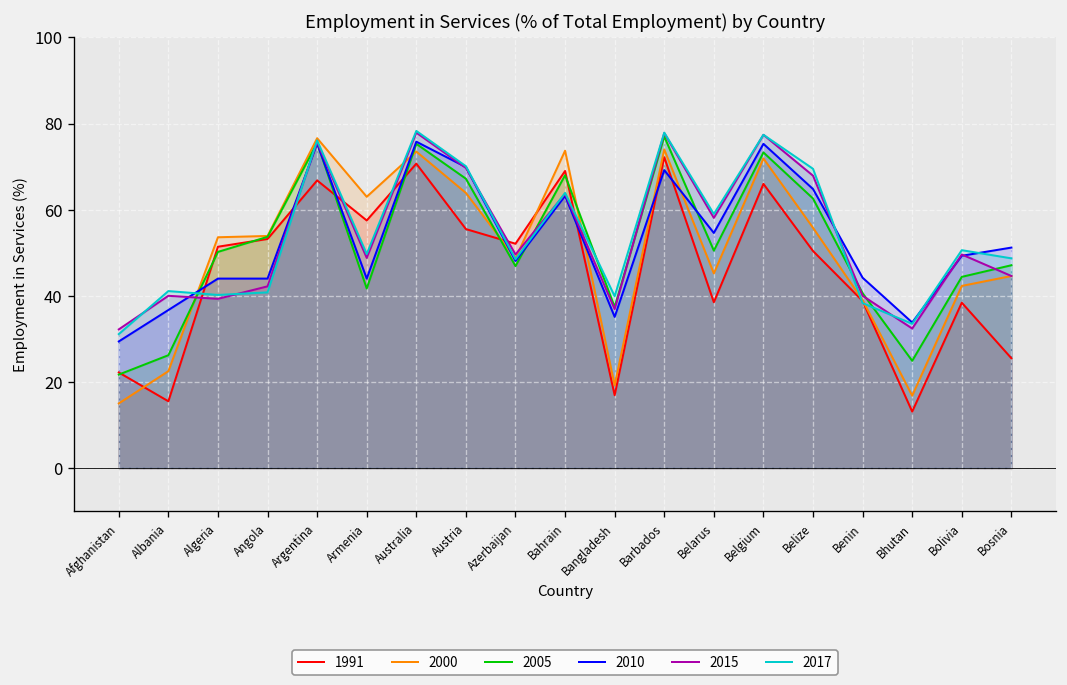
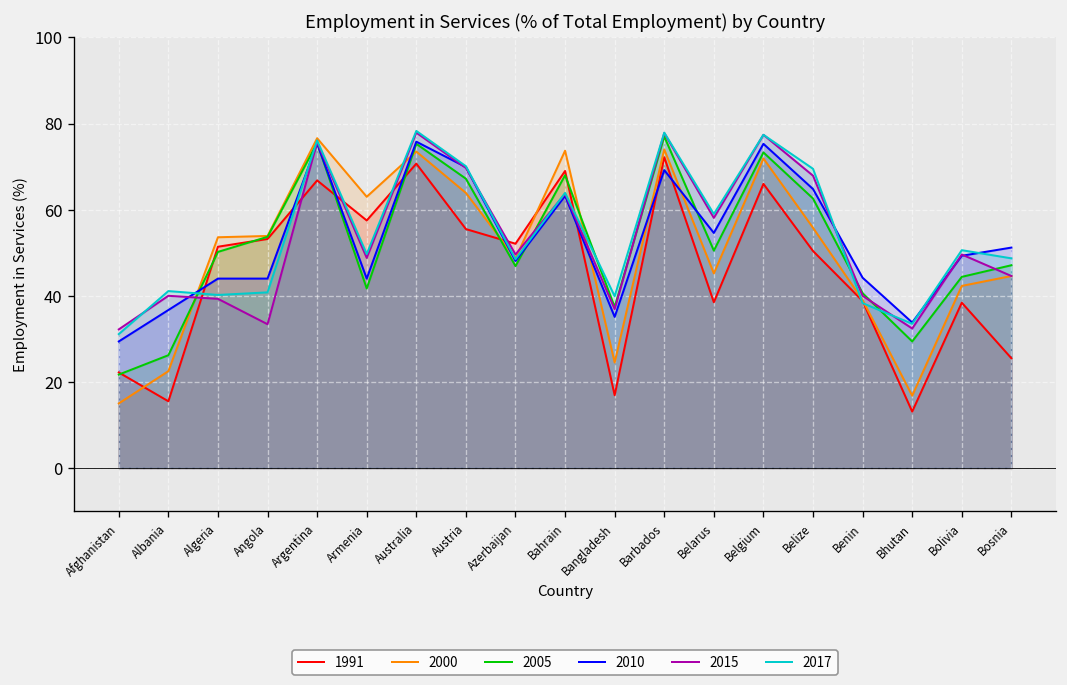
  {
    "1991": {
      "Albania": 16,
      "Algeria": 51,
      "Argentina": 67,
      "Armenia": 58,
      "Australia": 71,
      "Austria": 56,
      "Azerbaijan": 52,
      "Bahrain": 69,
      "Bangladesh": 17,
      "Barbados": 72,
      "Belarus": 39,
      "Belgium": 66,
      "Belize": 50,
      "Bhutan": 13,
      "Bolivia": 38,
      "Bosnia": 26
    },
    "2000": {
      "Afghanistan": 15,
      "Albania": 23,
      "Algeria": 54,
      "Armenia": 63,
      "Australia": 74,
      "Austria": 64,
      "Bahrain": 74,
-     "Bangladesh": 19,
+     "Bangladesh": 25,
      "Barbados": 74,
      "Belarus": 45,
      "Belgium": 72,
      "Belize": 56,
      "Bhutan": 17,
      "Bolivia": 42
    },
    "2005": {
      "Albania": 26,
      "Algeria": 50,
      "Armenia": 42,
      "Austria": 67,
      "Azerbaijan": 47,
      "Bahrain": 68,
      "Barbados": 77,
      "Belarus": 51,
      "Belgium": 73,
      "Belize": 63,
-     "Bhutan": 25,
+     "Bhutan": 29,
      "Bolivia": 44,
      "Bosnia": 47
    },
    "2010": {
      "Afghanistan": 29,
      "Albania": 37,
      "Algeria": 44,
      "Angola": 44,
      "Armenia": 44,
      "Bangladesh": 35,
      "Barbados": 69,
      "Belarus": 55,
      "Belgium": 75,
      "Belize": 65,
      "Benin": 44,
      "Bosnia": 51
    },
    "2015": {
      "Afghanistan": 32,
      "Albania": 40,
      "Algeria": 39,
-     "Angola": 42,
+     "Angola": 33,
      "Armenia": 49,
      "Azerbaijan": 50,
      "Belarus": 58,
      "Belize": 68,
      "Bhutan": 32
    },
    "2017": {
      "Afghanistan": 31,
      "Albania": 41,
      "Algeria": 40,
      "Angola": 41,
      "Armenia": 50,
      "Bangladesh": 40,
      "Belarus": 59,
      "Belize": 70,
      "Bolivia": 51,
      "Bosnia": 49
    }
  }
